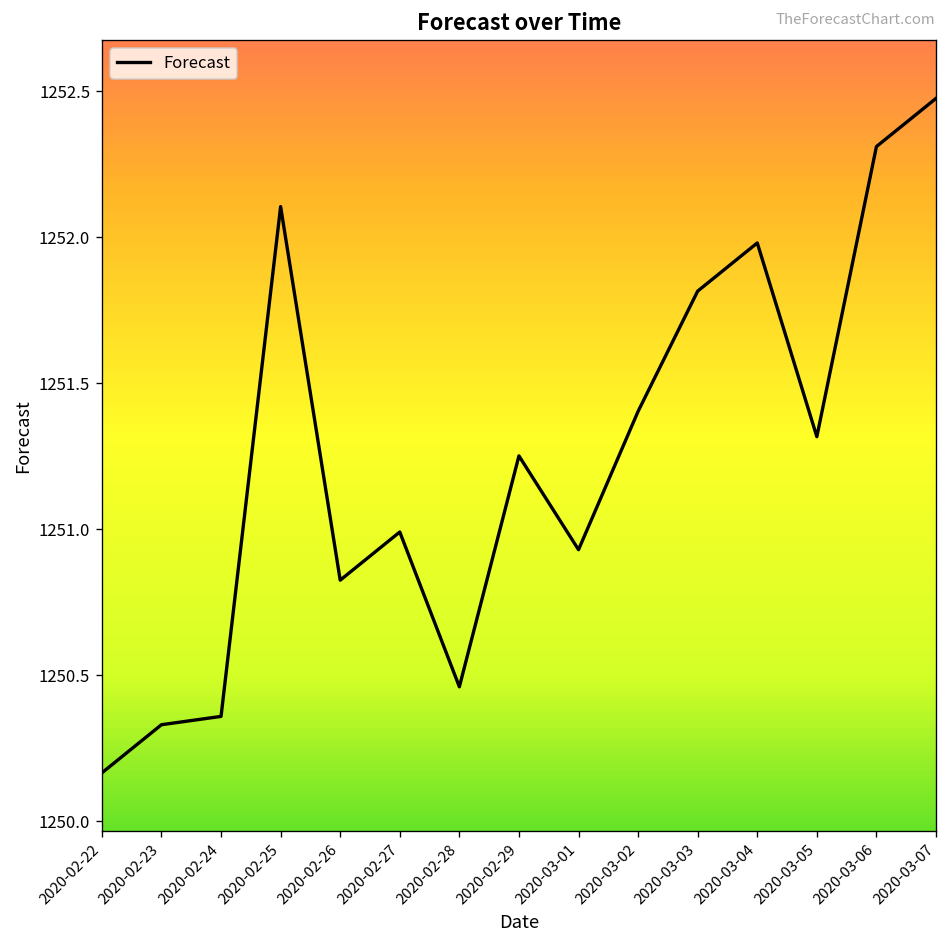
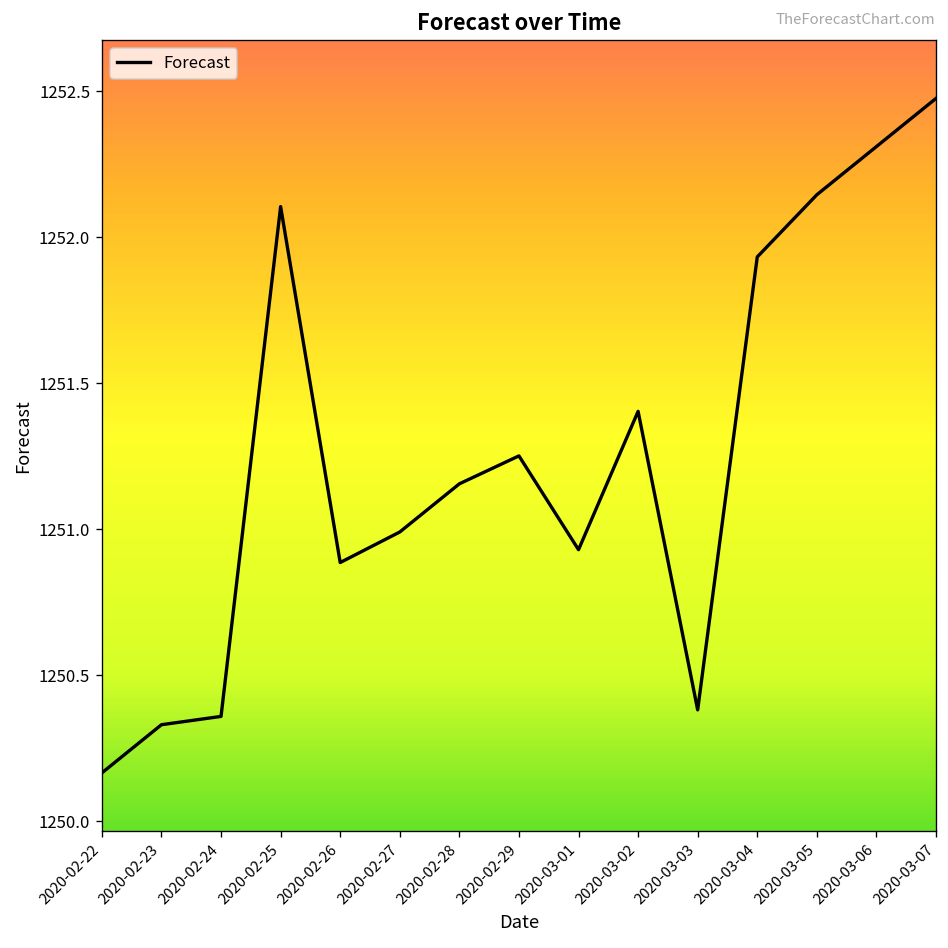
  {
    "2020-02-22": 1250.16,
    "2020-02-23": 1250.33,
    "2020-02-24": 1250.36,
    "2020-02-25": 1252.10,
-   "2020-02-26": 1250.82,
+   "2020-02-26": 1250.89,
    "2020-02-27": 1250.99,
-   "2020-02-28": 1250.46,
+   "2020-02-28": 1251.15,
    "2020-02-29": 1251.25,
    "2020-03-01": 1250.93,
    "2020-03-02": 1251.40,
-   "2020-03-03": 1251.81,
-   "2020-03-04": 1251.98,
-   "2020-03-05": 1251.32,
+   "2020-03-03": 1250.38,
+   "2020-03-04": 1251.93,
+   "2020-03-05": 1252.14,
    "2020-03-06": 1252.31,
    "2020-03-07": 1252.47
  }
